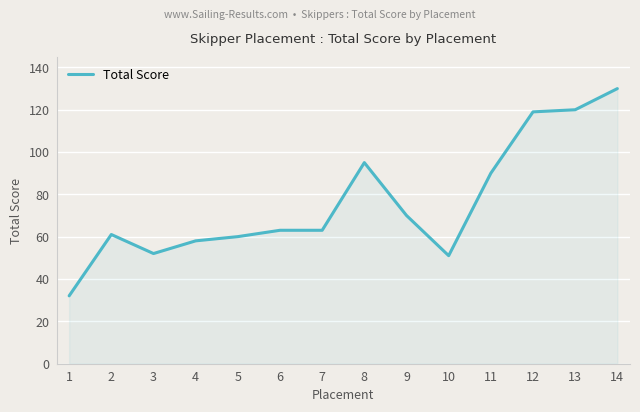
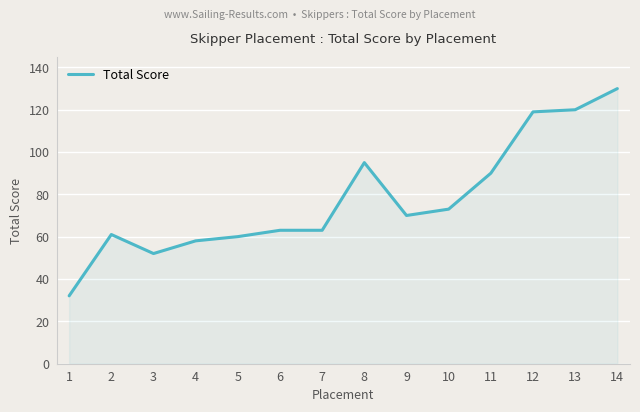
  {
    "1": 32,
    "2": 61,
    "3": 52,
    "4": 58,
    "5": 60,
    "6": 63,
    "7": 63,
    "8": 95,
    "9": 70,
-   "10": 51,
+   "10": 73,
    "11": 90,
    "12": 119,
    "13": 120,
    "14": 130
  }
